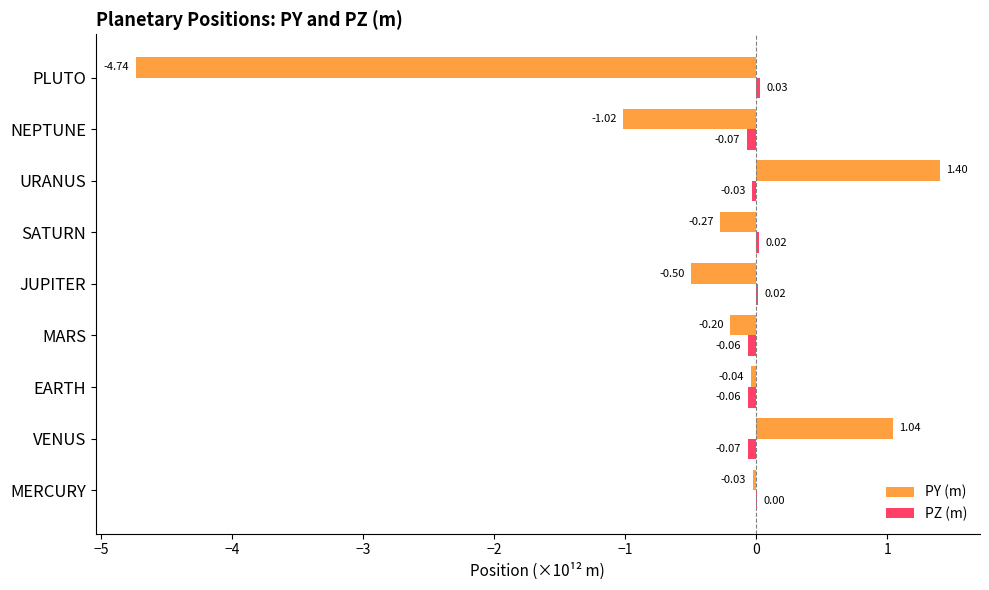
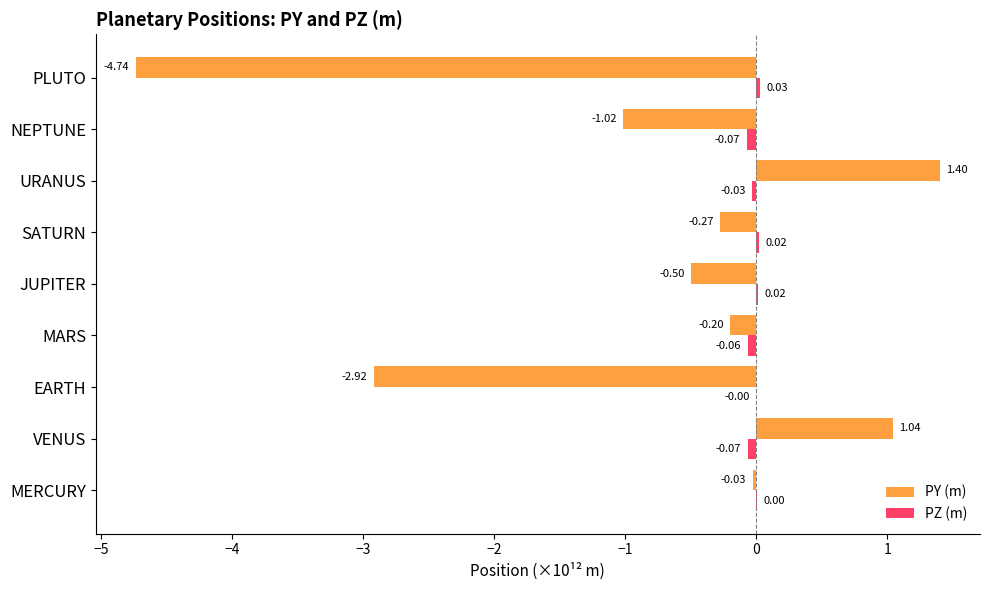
  {
    "PY (m)": {
      "PLUTO": -4.74,
      "NEPTUNE": -1.02,
      "URANUS": 1.40,
      "SATURN": -0.27,
      "JUPITER": -0.50,
      "MARS": -0.20,
-     "EARTH": -0.04,
+     "EARTH": -2.92,
      "VENUS": 1.04,
      "MERCURY": -0.03
    },
    "PZ (m)": {
      "PLUTO": 0.03,
      "NEPTUNE": -0.07,
      "URANUS": -0.03,
      "SATURN": 0.02,
      "JUPITER": 0.02,
      "MARS": -0.06,
-     "EARTH": -0.06,
+     "EARTH": -0.00,
      "VENUS": -0.07,
      "MERCURY": 0.00
    }
  }
